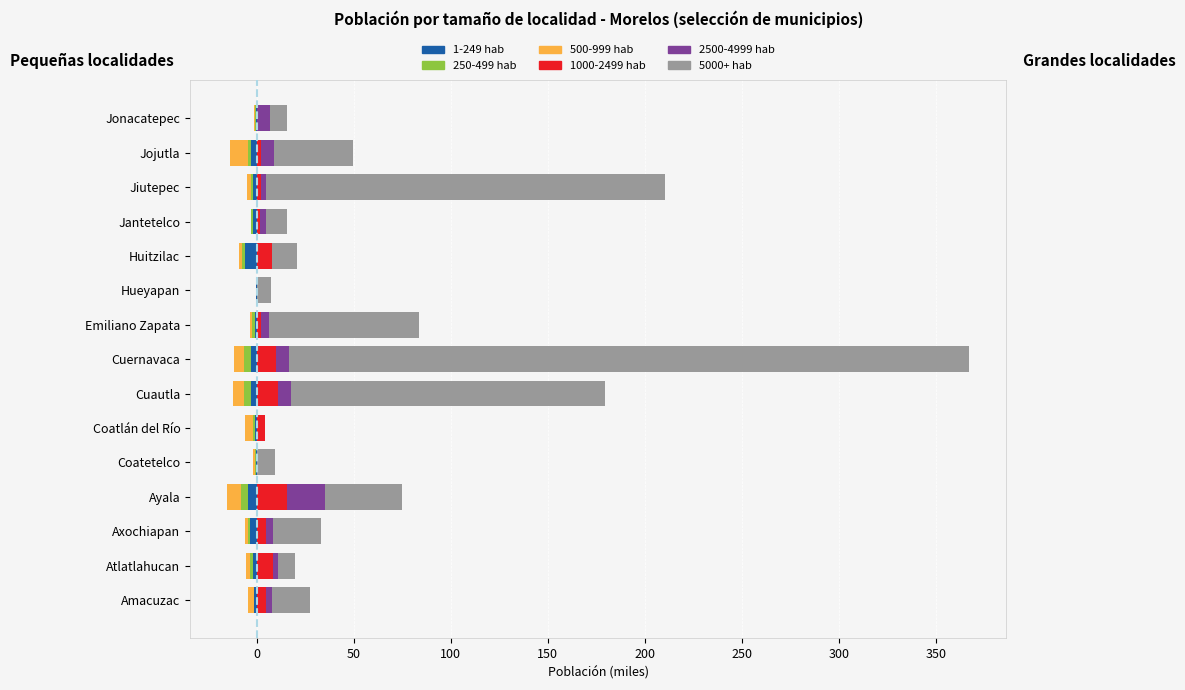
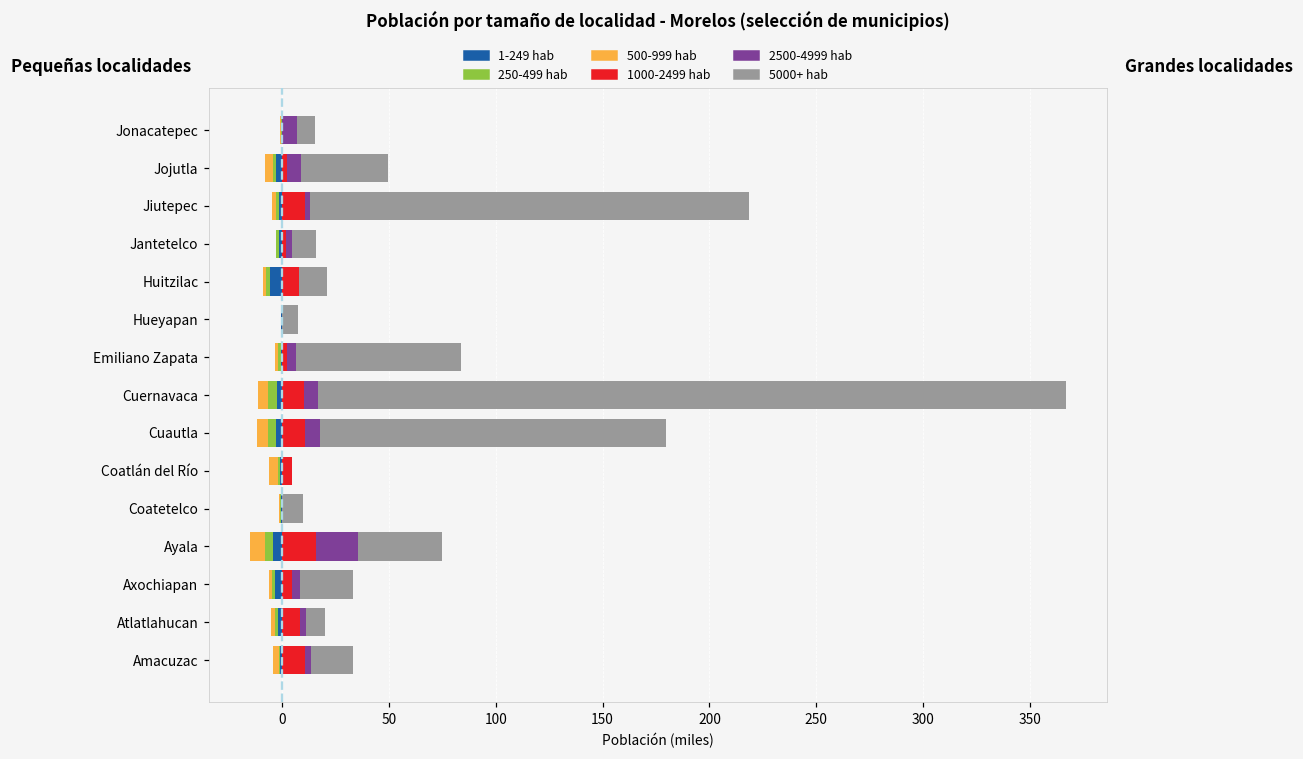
  {
    "1-249 hab": {
      "Jojutla": -3,
      "Jiutepec": -2,
      "Jantetelco": -2,
      "Huitzilac": -6,
      "Cuernavaca": -3,
      "Cuautla": -3,
      "Ayala": -5,
      "Axochiapan": -3,
      "Atlatlahucan": -2
    },
    "250-499 hab": {
      "Jojutla": -2,
      "Huitzilac": -2,
      "Hueyapan": 0,
      "Emiliano Zapata": -1,
      "Cuernavaca": -4,
      "Cuautla": -4,
      "Ayala": -4,
      "Axochiapan": -1,
      "Atlatlahucan": -2
    },
    "500-999 hab": {
-     "Jojutla": -9,
+     "Jojutla": -4,
      "Jiutepec": -2,
      "Jantetelco": 0,
      "Huitzilac": -2,
      "Hueyapan": 0,
      "Emiliano Zapata": -1,
      "Cuernavaca": -5,
      "Cuautla": -5,
      "Coatlán del Río": -4,
      "Ayala": -7,
      "Axochiapan": -1,
      "Atlatlahucan": -2,
      "Amacuzac": -3
    },
    "1000-2499 hab": {
      "Jonacatepec": 0,
      "Jojutla": 2,
-     "Jiutepec": 2,
+     "Jiutepec": 10,
      "Jantetelco": 2,
      "Huitzilac": 8,
      "Hueyapan": 0,
      "Emiliano Zapata": 2,
      "Cuernavaca": 10,
      "Cuautla": 11,
      "Coatlán del Río": 4,
      "Coatetelco": 0,
      "Ayala": 16,
      "Axochiapan": 5,
      "Atlatlahucan": 8,
-     "Amacuzac": 5
+     "Amacuzac": 11
    },
    "2500-4999 hab": {
      "Jonacatepec": 7,
      "Jojutla": 7,
      "Jiutepec": 3,
      "Jantetelco": 3,
      "Huitzilac": 0,
      "Hueyapan": 0,
      "Emiliano Zapata": 4,
      "Cuernavaca": 6,
      "Cuautla": 7,
      "Coatlán del Río": 0,
      "Coatetelco": 0,
      "Ayala": 19,
      "Axochiapan": 4,
      "Atlatlahucan": 3,
      "Amacuzac": 3
    },
    "5000+ hab": {
      "Jonacatepec": 8,
      "Jojutla": 41,
      "Jiutepec": 205,
      "Jantetelco": 11,
      "Huitzilac": 13,
      "Hueyapan": 7,
      "Emiliano Zapata": 77,
      "Cuernavaca": 351,
      "Cuautla": 162,
      "Coatlán del Río": 0,
      "Coatetelco": 10,
      "Ayala": 39,
      "Axochiapan": 25,
      "Atlatlahucan": 9,
      "Amacuzac": 20
    }
  }
